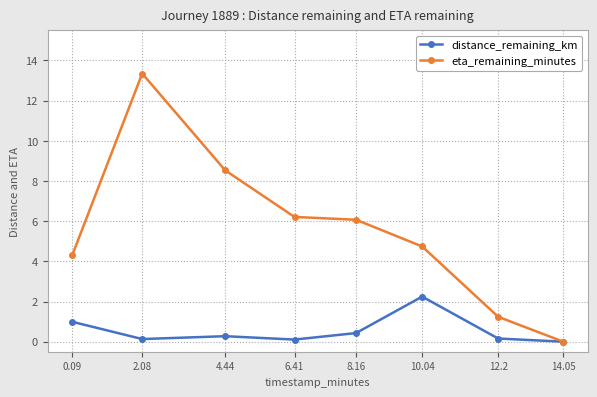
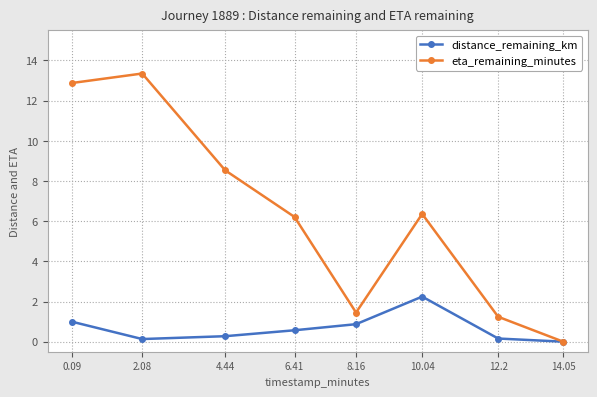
  {
    "distance_remaining_km": {
      "0.09": 1.0,
      "2.08": 0.1,
      "4.44": 0.3,
-     "6.41": 0.1,
-     "8.16": 0.4,
+     "6.41": 0.6,
+     "8.16": 0.9,
      "10.04": 2.2,
      "12.2": 0.2
    },
    "eta_remaining_minutes": {
-     "0.09": 4.3,
+     "0.09": 12.9,
      "2.08": 13.4,
      "4.44": 8.5,
      "6.41": 6.2,
-     "8.16": 6.1,
-     "10.04": 4.7,
+     "8.16": 1.5,
+     "10.04": 6.4,
      "12.2": 1.2
    }
  }
